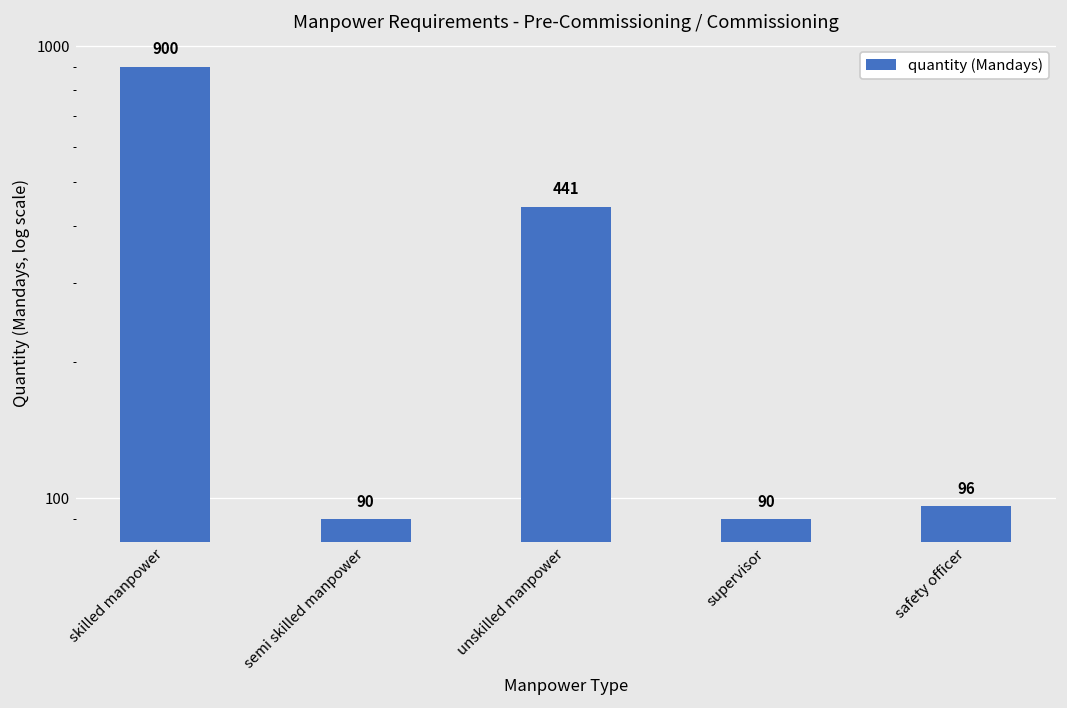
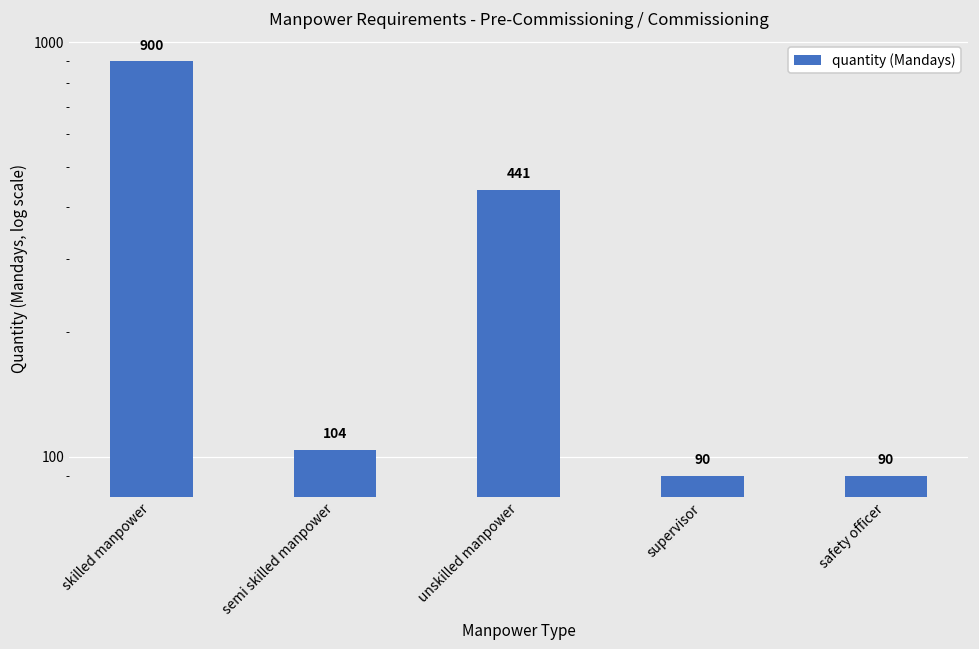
  {
    "skilled manpower": 900,
-   "semi skilled manpower": 90,
+   "semi skilled manpower": 104,
    "unskilled manpower": 441,
    "supervisor": 90,
-   "safety officer": 96
+   "safety officer": 90
  }
